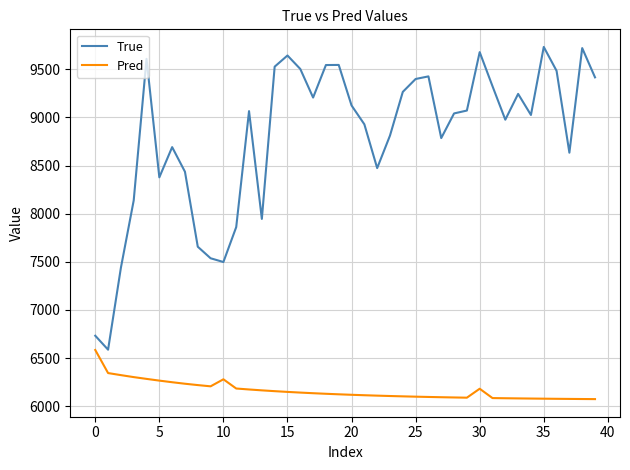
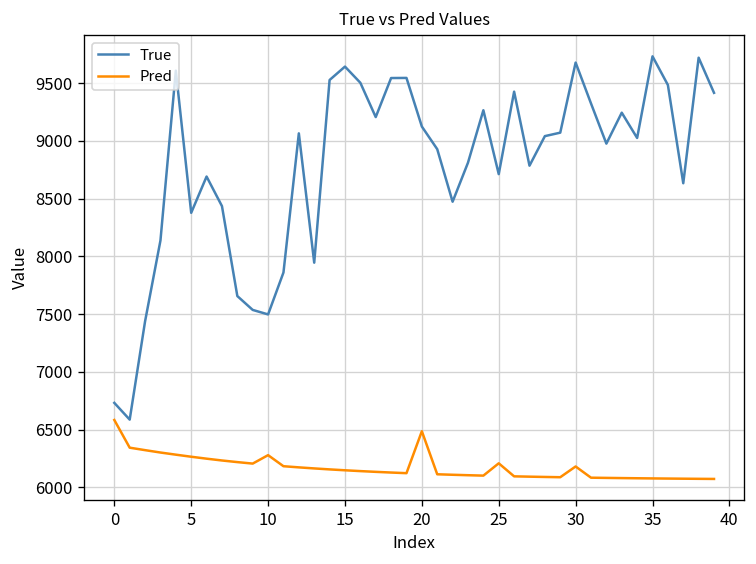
  {
    "True": {
      "0": 6700,
      "5": 8400,
      "10": 7500,
      "15": 9600,
      "20": 9100,
-     "25": 9400,
+     "25": 8700,
      "30": 9700,
      "35": 9700
    },
    "Pred": {
      "0": 6600,
      "5": 6300,
      "10": 6300,
      "15": 6100,
-     "20": 6100,
-     "25": 6100,
+     "20": 6500,
+     "25": 6200,
      "30": 6200,
      "35": 6100
    }
  }
